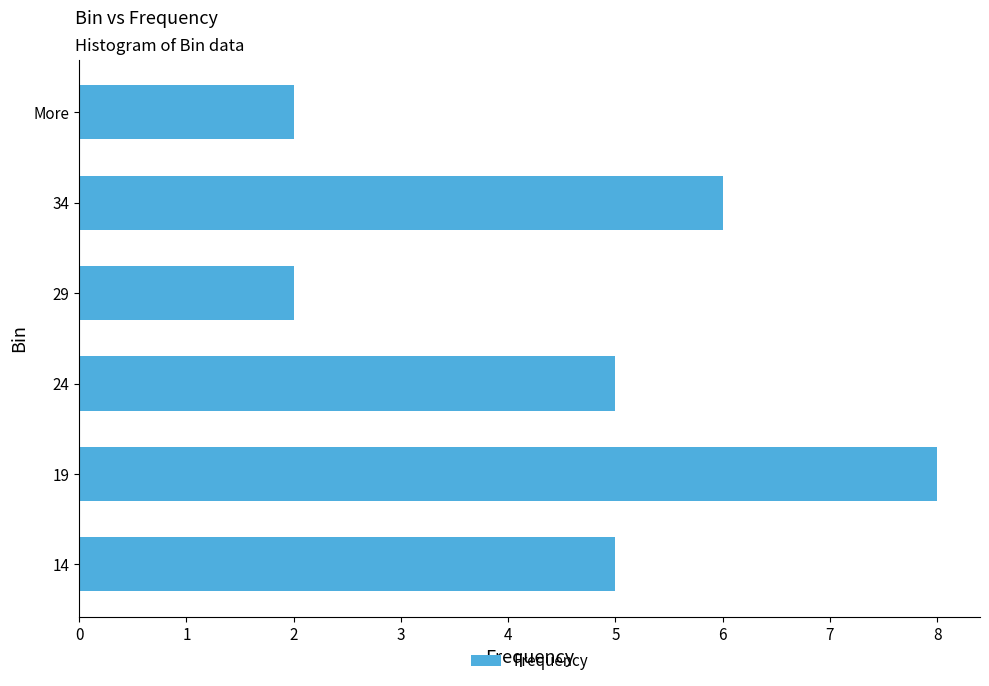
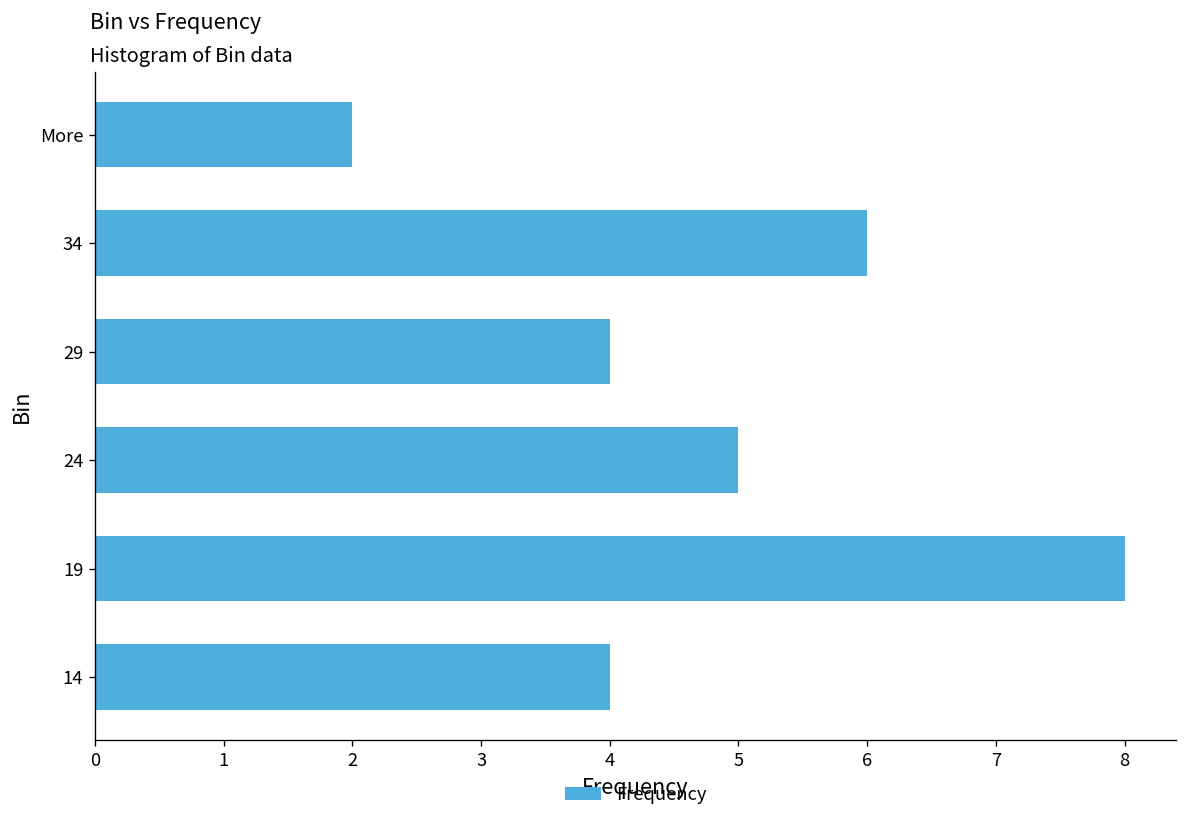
  {
    "More": 2,
    "34": 6,
-   "29": 2,
+   "29": 4,
    "24": 5,
    "19": 8,
-   "14": 5
+   "14": 4
  }
